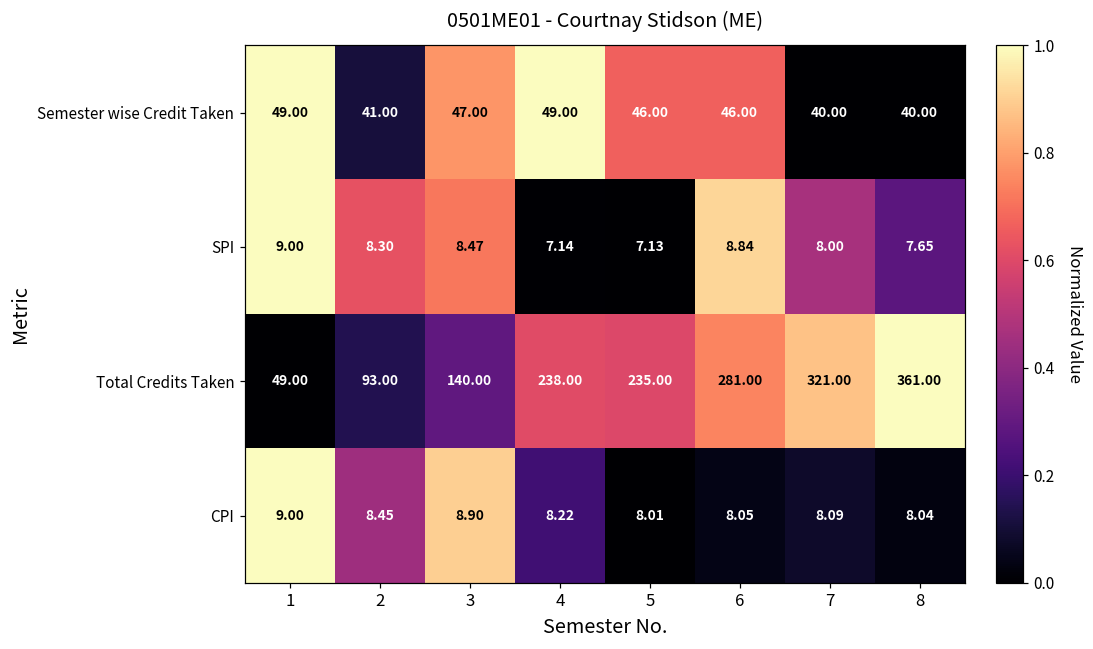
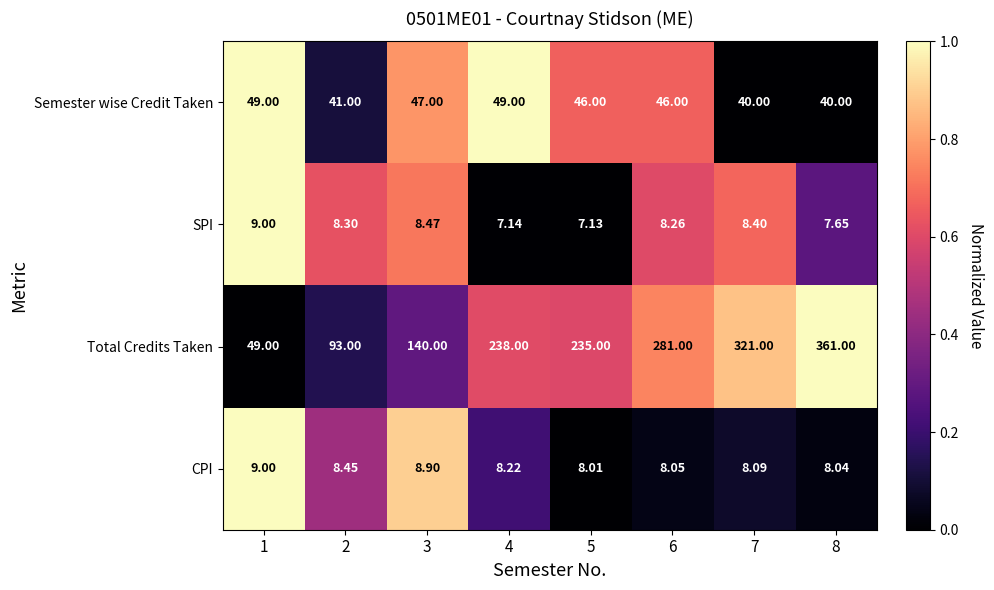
  {
    "Semester wise Credit Taken": {
      "1": 49.00,
      "2": 41.00,
      "3": 47.00,
      "4": 49.00,
      "5": 46.00,
      "6": 46.00,
      "7": 40.00,
      "8": 40.00
    },
    "SPI": {
      "1": 9.00,
      "2": 8.30,
      "3": 8.47,
      "4": 7.14,
      "5": 7.13,
-     "6": 8.84,
-     "7": 8.00,
+     "6": 8.26,
+     "7": 8.40,
      "8": 7.65
    },
    "Total Credits Taken": {
      "1": 49.00,
      "2": 93.00,
      "3": 140.00,
      "4": 238.00,
      "5": 235.00,
      "6": 281.00,
      "7": 321.00,
      "8": 361.00
    },
    "CPI": {
      "1": 9.00,
      "2": 8.45,
      "3": 8.90,
      "4": 8.22,
      "5": 8.01,
      "6": 8.05,
      "7": 8.09,
      "8": 8.04
    }
  }
